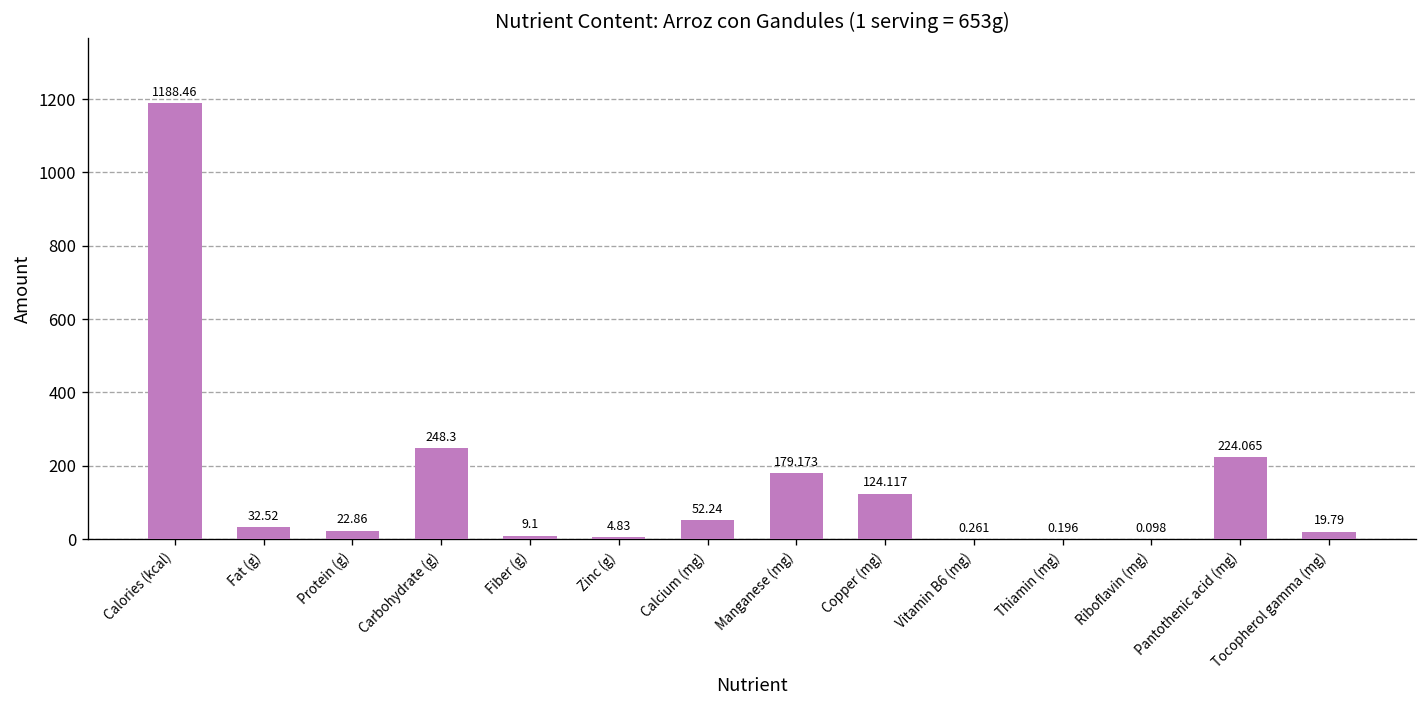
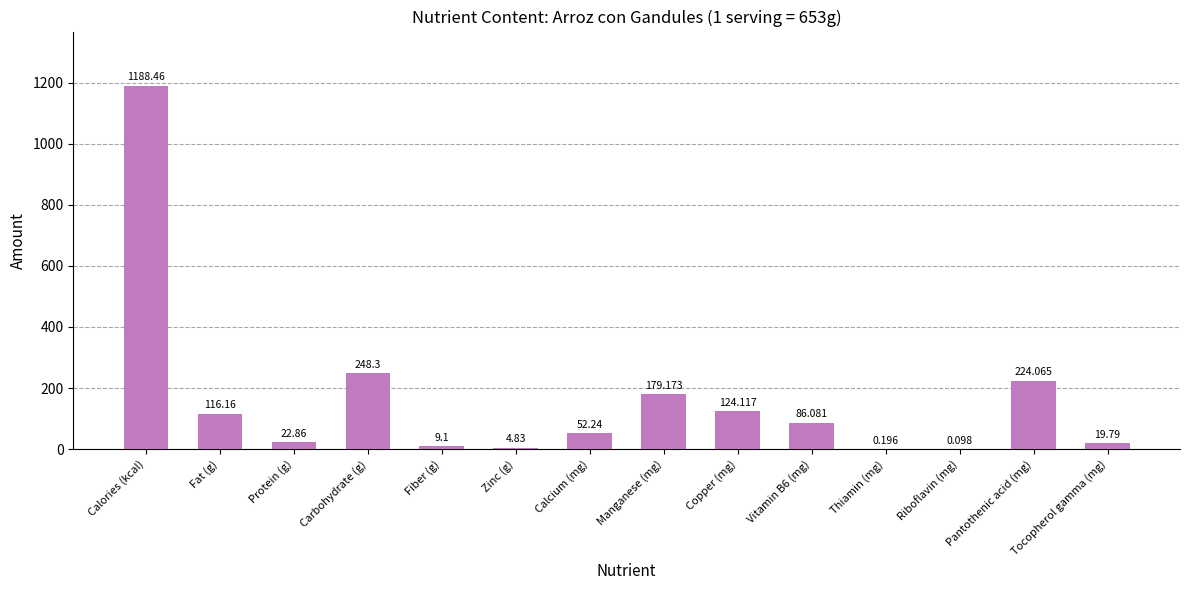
  {
    "Calories (kcal)": 1188.46,
-   "Fat (g)": 32.52,
+   "Fat (g)": 116.16,
    "Protein (g)": 22.86,
    "Carbohydrate (g)": 248.3,
    "Fiber (g)": 9.1,
    "Zinc (g)": 4.83,
    "Calcium (mg)": 52.24,
    "Manganese (mg)": 179.173,
    "Copper (mg)": 124.117,
-   "Vitamin B6 (mg)": 0.261,
+   "Vitamin B6 (mg)": 86.081,
    "Thiamin (mg)": 0.196,
    "Riboflavin (mg)": 0.098,
    "Pantothenic acid (mg)": 224.065,
    "Tocopherol gamma (mg)": 19.79
  }
